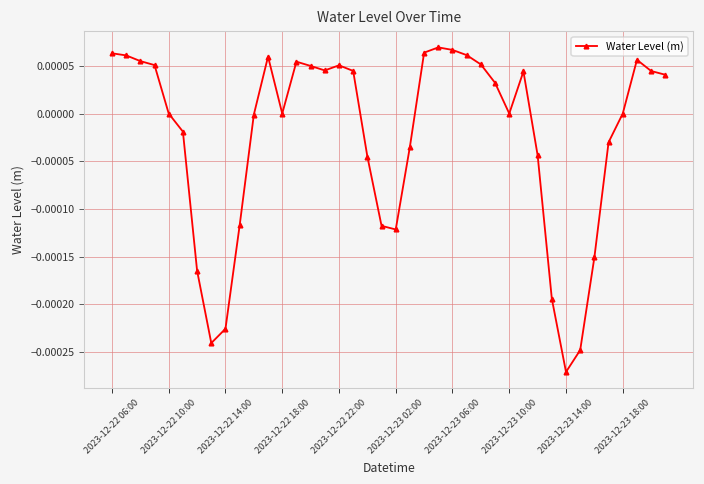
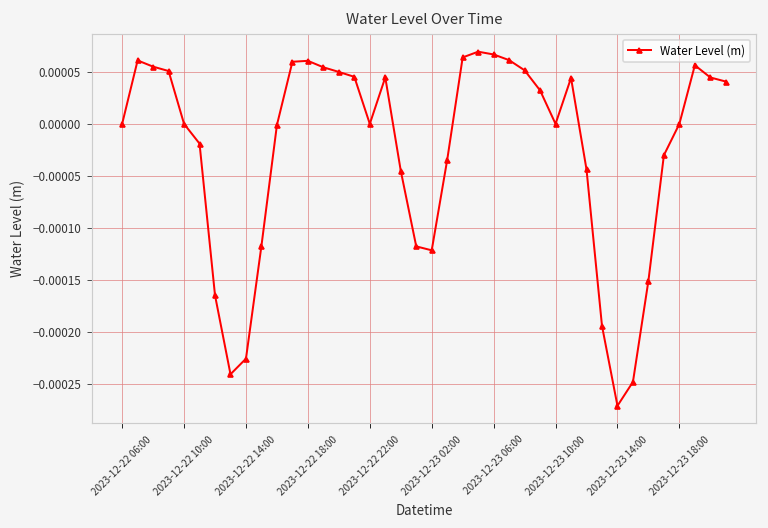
  {
-   "2023-12-22 06:00": 0.0001,
+   "2023-12-22 06:00": 0.0000,
    "2023-12-22 10:00": 0.0000,
    "2023-12-22 14:00": -0.00023,
-   "2023-12-22 18:00": 0.0000,
-   "2023-12-22 22:00": 0.0001,
+   "2023-12-22 18:00": 0.0001,
+   "2023-12-22 22:00": 0.0000,
    "2023-12-23 02:00": -0.00012,
    "2023-12-23 06:00": 0.00007,
    "2023-12-23 10:00": 0.0000,
    "2023-12-23 14:00": -0.00027,
    "2023-12-23 18:00": 0.0000
  }
